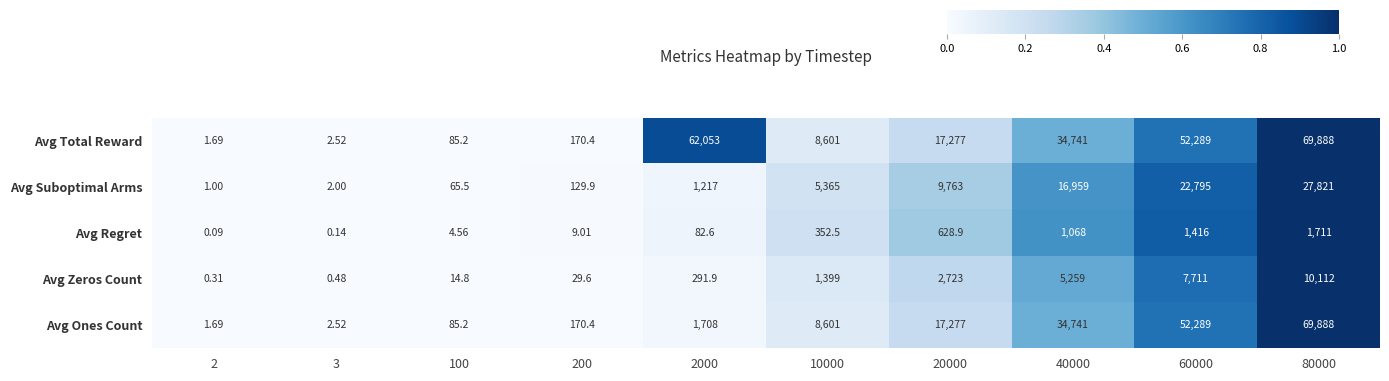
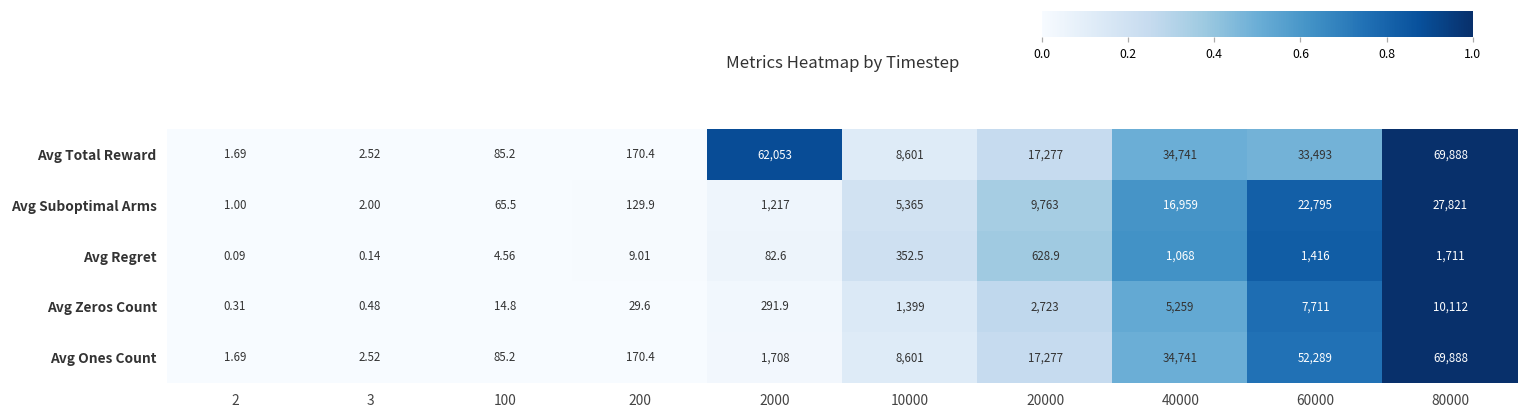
  {
    "Avg Total Reward": {
      "2": "1.69",
      "3": "2.52",
      "100": "85.2",
      "200": "170.4",
      "2000": "62,053",
      "10000": "8,601",
      "20000": "17,277",
      "40000": "34,741",
-     "60000": "52,289",
+     "60000": "33,493",
      "80000": "69,888"
    },
    "Avg Suboptimal Arms": {
      "2": "1.00",
      "3": "2.00",
      "100": "65.5",
      "200": "129.9",
      "2000": "1,217",
      "10000": "5,365",
      "20000": "9,763",
      "40000": "16,959",
      "60000": "22,795",
      "80000": "27,821"
    },
    "Avg Regret": {
      "2": "0.09",
      "3": "0.14",
      "100": "4.56",
      "200": "9.01",
      "2000": "82.6",
      "10000": "352.5",
      "20000": "628.9",
      "40000": "1,068",
      "60000": "1,416",
      "80000": "1,711"
    },
    "Avg Zeros Count": {
      "2": "0.31",
      "3": "0.48",
      "100": "14.8",
      "200": "29.6",
      "2000": "291.9",
      "10000": "1,399",
      "20000": "2,723",
      "40000": "5,259",
      "60000": "7,711",
      "80000": "10,112"
    },
    "Avg Ones Count": {
      "2": "1.69",
      "3": "2.52",
      "100": "85.2",
      "200": "170.4",
      "2000": "1,708",
      "10000": "8,601",
      "20000": "17,277",
      "40000": "34,741",
      "60000": "52,289",
      "80000": "69,888"
    }
  }
